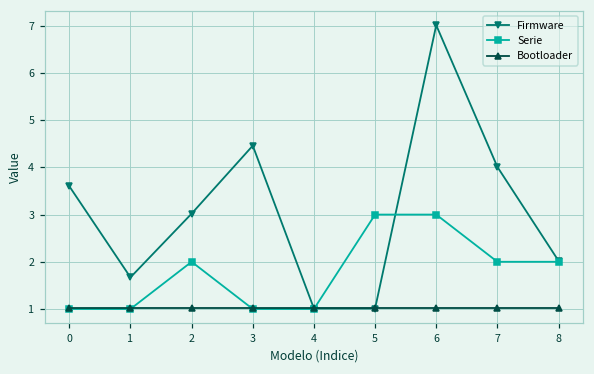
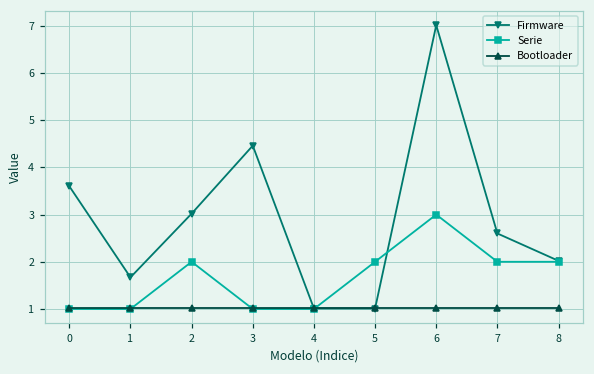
  {
    "Firmware": {
      "0": 3.6,
      "1": 1.7,
      "2": 3.0,
      "3": 4.5,
      "6": 7.0,
-     "7": 4.0
+     "7": 2.6
    },
    "Serie": {
      "2": 2,
-     "5": 3,
+     "5": 2,
      "6": 3,
      "7": 2
    },
    "Bootloader": {
      "2": 1.0,
      "6": 1.0,
      "7": 1.0,
      "8": 1.0
    }
  }
